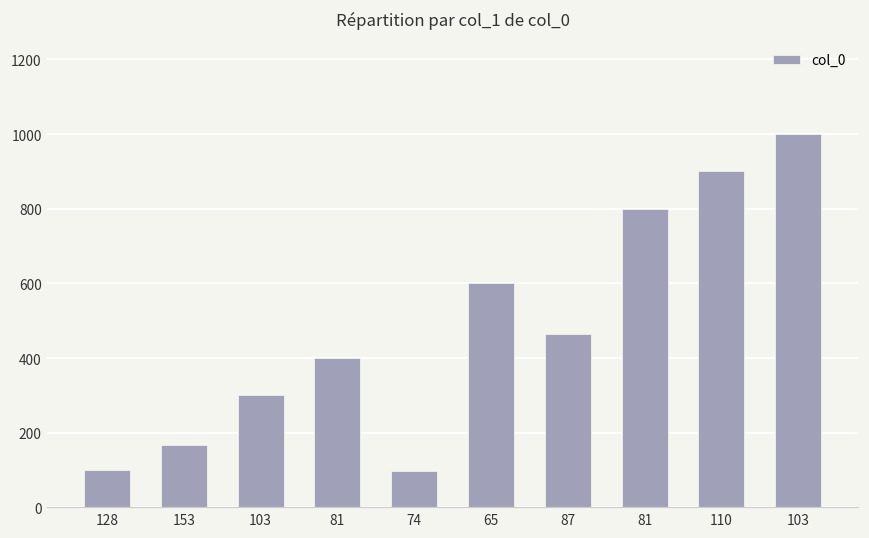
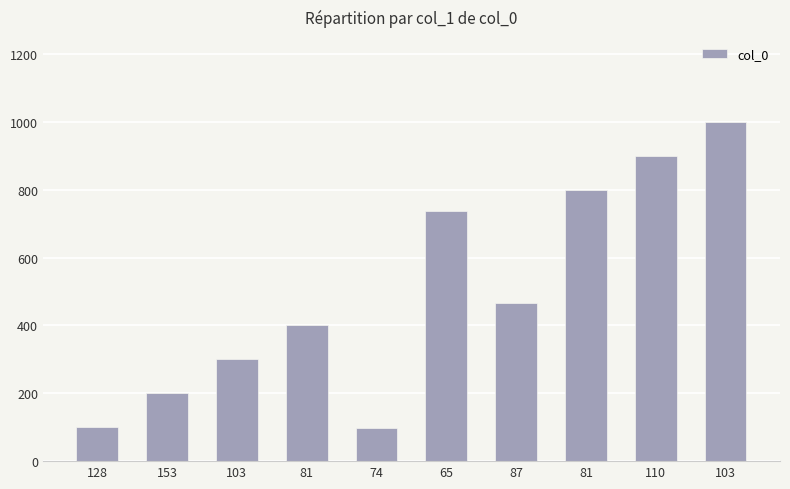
  {
    "128": 100,
-   "153": 170,
+   "153": 200,
    "74": 100,
-   "65": 600,
+   "65": 740,
    "87": 470,
    "110": 900
  }
